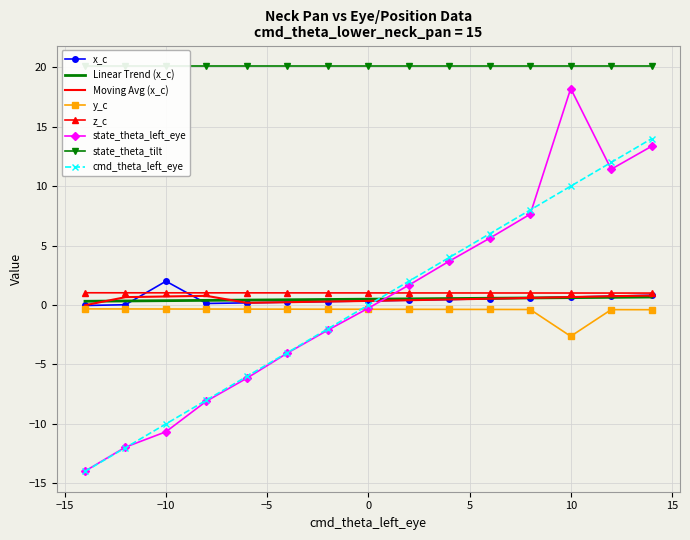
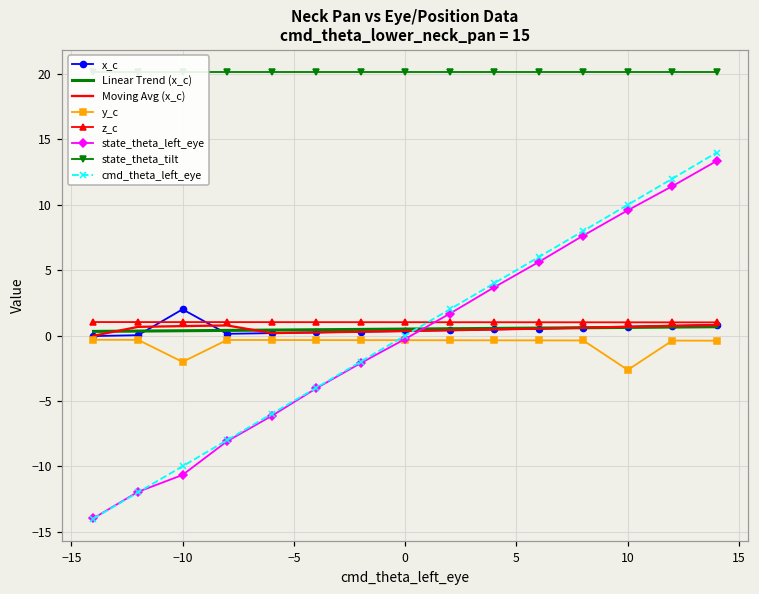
  {
    "x_c": {
      "−10": 2.0
    },
    "y_c": {
-     "−10": -0.3,
+     "−10": -2.0,
      "10": -2.6
    },
    "state_theta_left_eye": {
      "−10": -10.7,
-     "10": 18.2
+     "10": 9.6
    },
    "cmd_theta_left_eye": {
      "−10": -10.0,
      "0": 0.0,
      "10": 10.0
    }
  }
